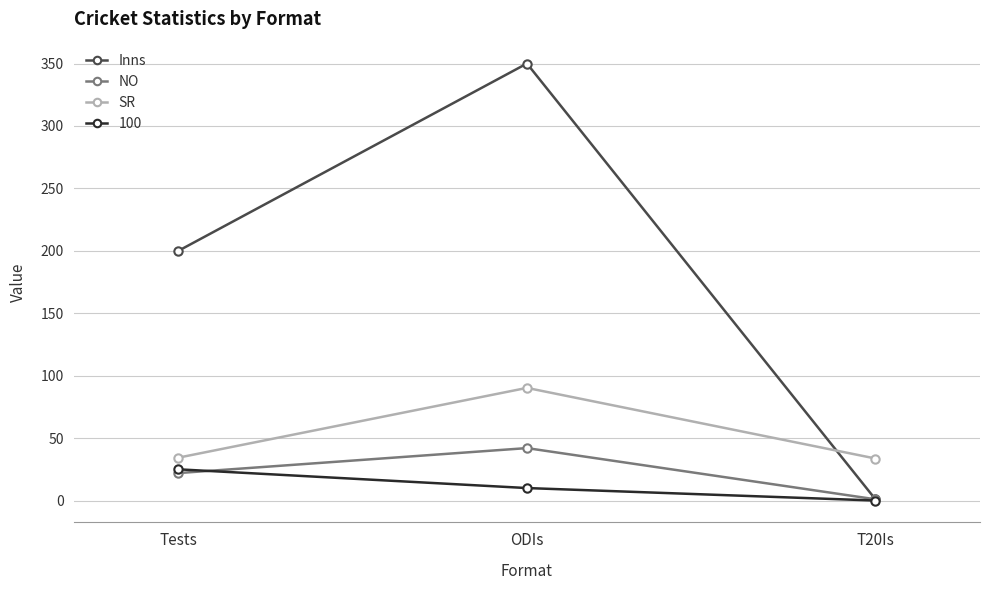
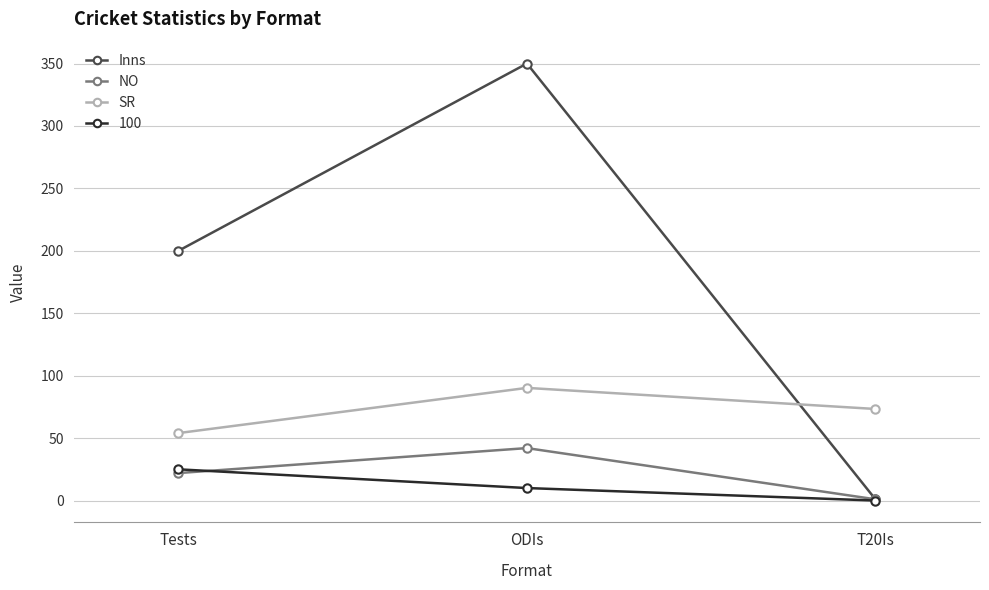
  {
    "NO": {
      "Tests": 22,
      "ODIs": 42
    },
    "SR": {
-     "Tests": 34,
+     "Tests": 54,
      "ODIs": 90,
-     "T20Is": 34
+     "T20Is": 73
    }
  }
